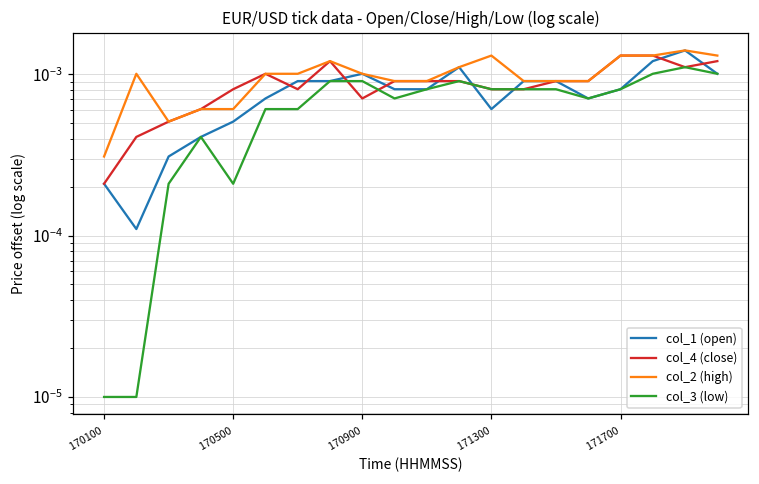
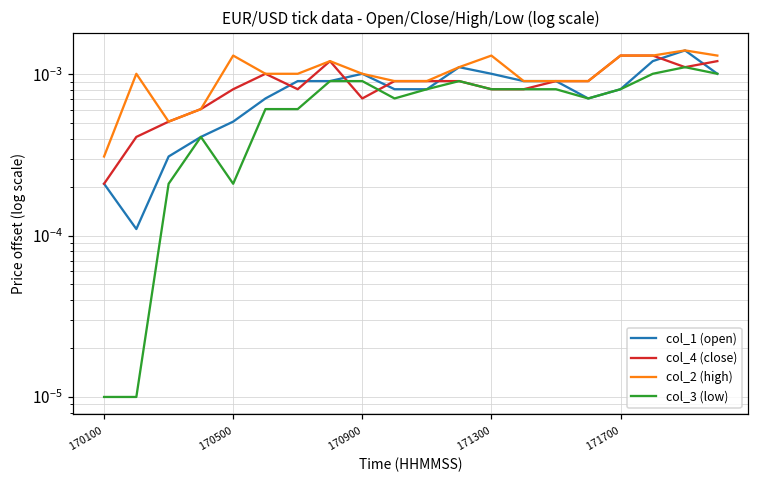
  {
    "col_1 (open)": {
      "170500": 0.00051,
-     "171300": 0.00061
+     "171300": 0.0010
    },
    "col_4 (close)": {
      "170500": 0.0008,
      "170900": 0.0007
    },
    "col_2 (high)": {
      "170100": 0.00031,
-     "170500": 0.00061,
+     "170500": 0.0013,
      "171300": 0.0013
    },
    "col_3 (low)": {
      "170100": 0.00001,
      "170500": 0.00021,
      "170900": 0.0009
    }
  }
